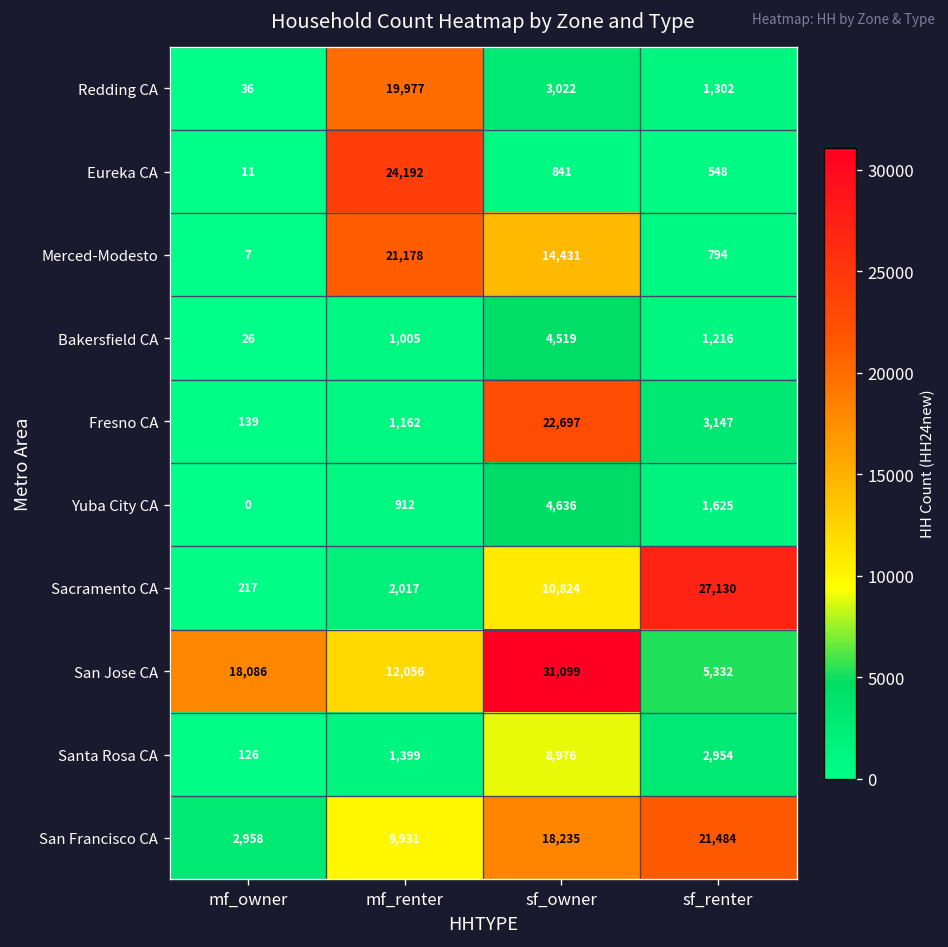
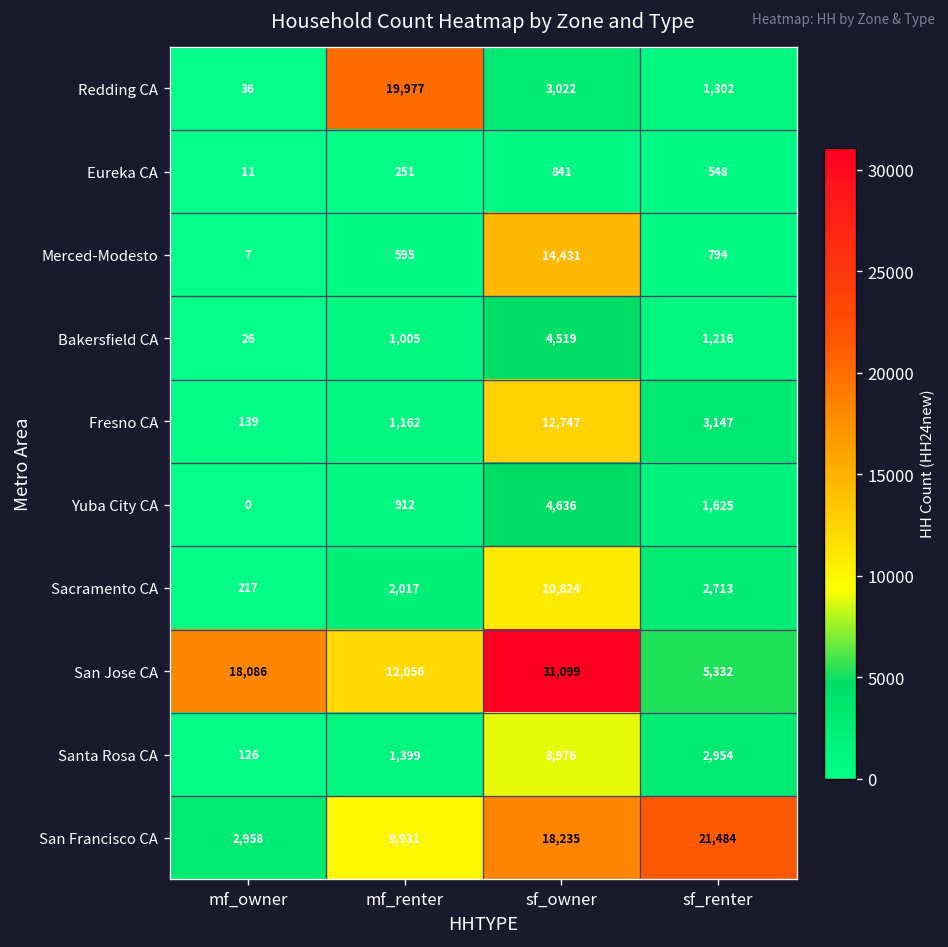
  {
    "Redding CA": {
      "mf_owner": "36",
      "mf_renter": "19,977",
      "sf_owner": "3,022",
      "sf_renter": "1,302"
    },
    "Eureka CA": {
      "mf_owner": "11",
-     "mf_renter": "24,192",
+     "mf_renter": "251",
      "sf_owner": "841",
      "sf_renter": "548"
    },
    "Merced-Modesto": {
      "mf_owner": "7",
-     "mf_renter": "21,178",
+     "mf_renter": "595",
      "sf_owner": "14,431",
      "sf_renter": "794"
    },
    "Bakersfield CA": {
      "mf_owner": "26",
      "mf_renter": "1,005",
      "sf_owner": "4,519",
      "sf_renter": "1,216"
    },
    "Fresno CA": {
      "mf_owner": "139",
      "mf_renter": "1,162",
-     "sf_owner": "22,697",
+     "sf_owner": "12,747",
      "sf_renter": "3,147"
    },
    "Yuba City CA": {
      "mf_owner": "0",
      "mf_renter": "912",
      "sf_owner": "4,636",
      "sf_renter": "1,625"
    },
    "Sacramento CA": {
      "mf_owner": "217",
      "mf_renter": "2,017",
      "sf_owner": "10,824",
-     "sf_renter": "27,130"
+     "sf_renter": "2,713"
    },
    "San Jose CA": {
      "mf_owner": "18,086",
      "mf_renter": "12,056",
      "sf_owner": "31,099",
      "sf_renter": "5,332"
    },
    "Santa Rosa CA": {
      "mf_owner": "126",
      "mf_renter": "1,399",
      "sf_owner": "8,976",
      "sf_renter": "2,954"
    },
    "San Francisco CA": {
      "mf_owner": "2,958",
      "mf_renter": "9,931",
      "sf_owner": "18,235",
      "sf_renter": "21,484"
    }
  }
